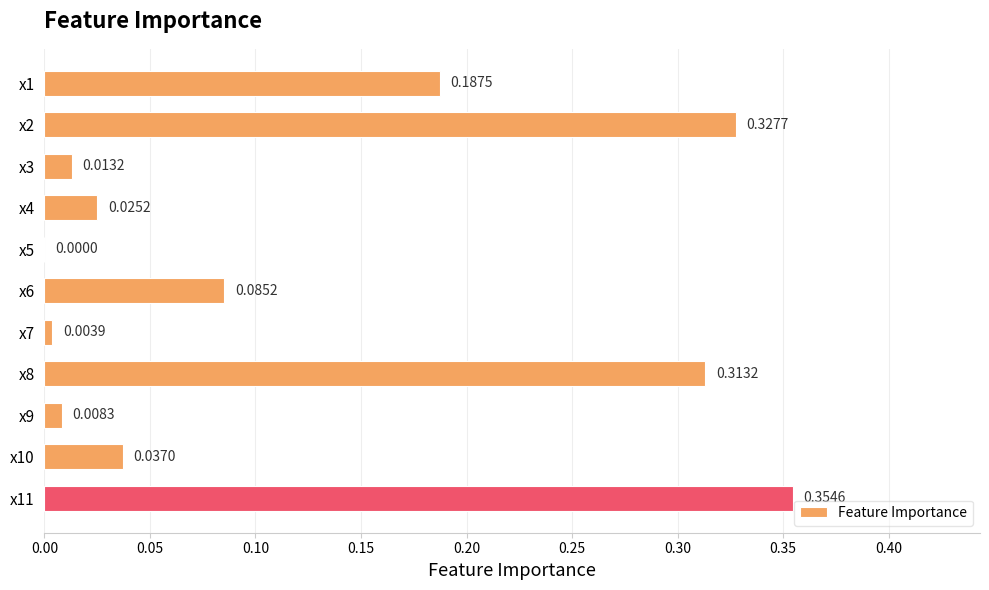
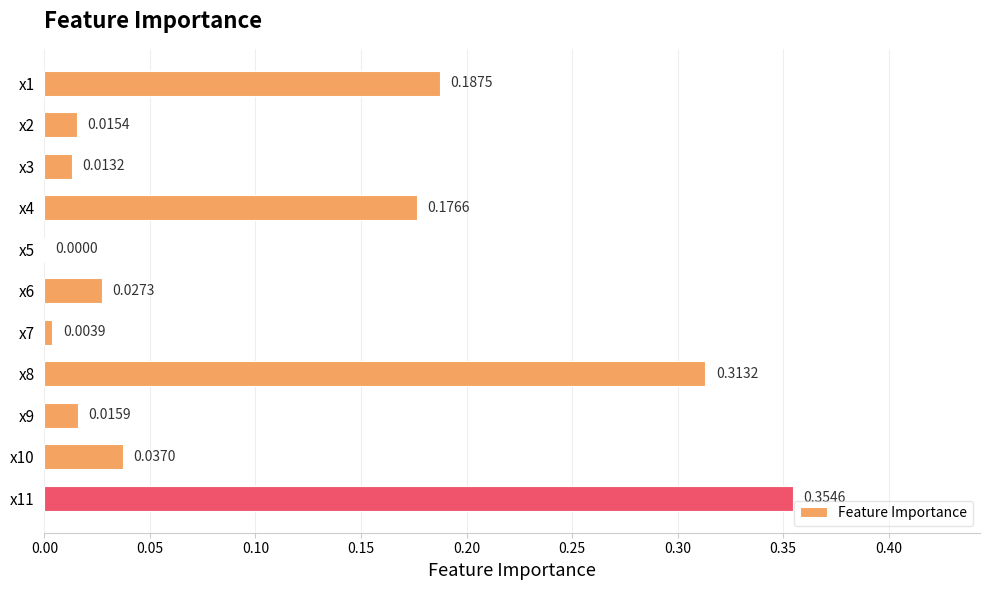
  {
    "x1": 0.1875,
-   "x2": 0.3277,
+   "x2": 0.0154,
    "x3": 0.0132,
-   "x4": 0.0252,
+   "x4": 0.1766,
    "x5": 0.0000,
-   "x6": 0.0852,
+   "x6": 0.0273,
    "x7": 0.0039,
    "x8": 0.3132,
-   "x9": 0.0083,
+   "x9": 0.0159,
    "x10": 0.0370
  }
